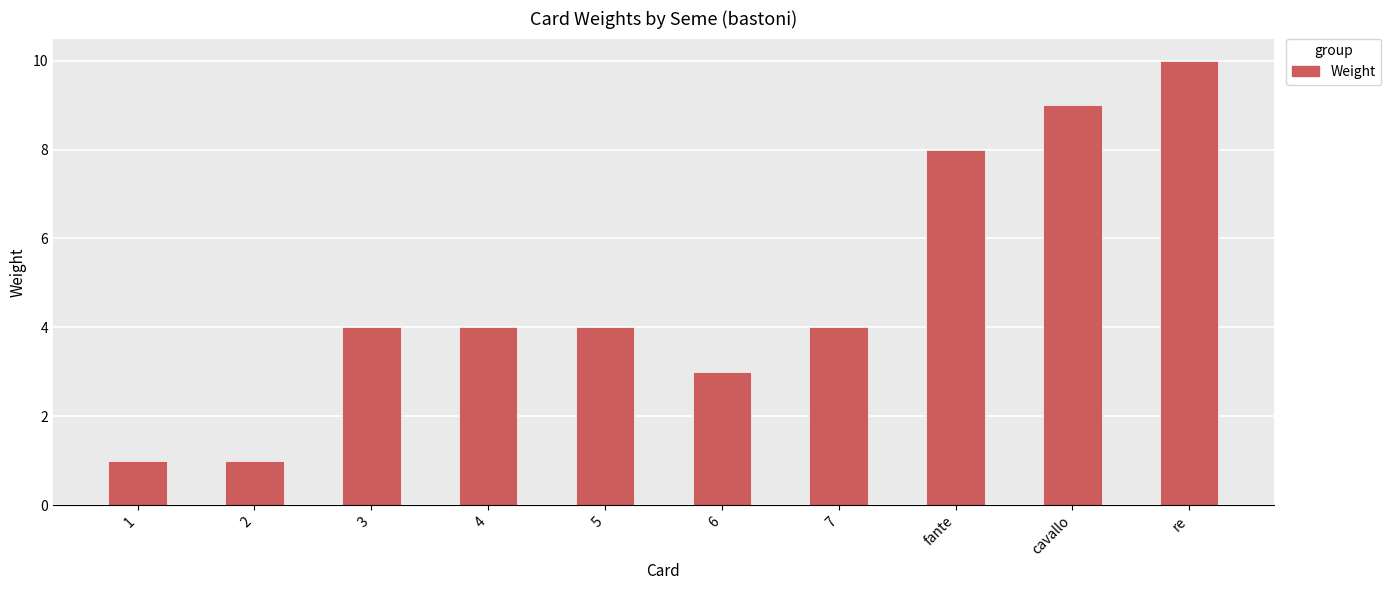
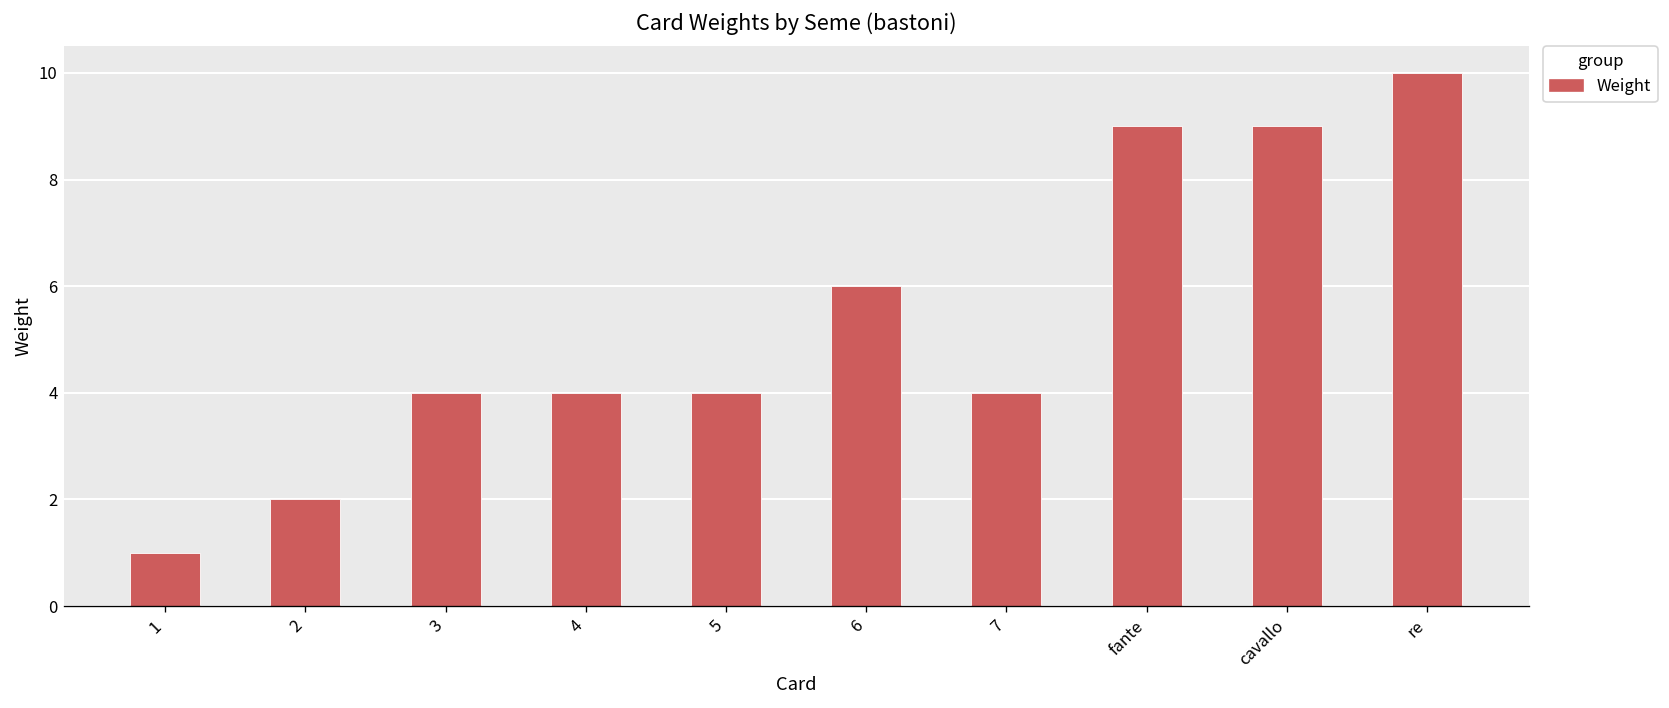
  {
    "1": 1,
-   "2": 1,
+   "2": 2,
    "3": 4,
    "4": 4,
    "5": 4,
-   "6": 3,
+   "6": 6,
    "7": 4,
-   "fante": 8,
+   "fante": 9,
    "cavallo": 9,
    "re": 10
  }
